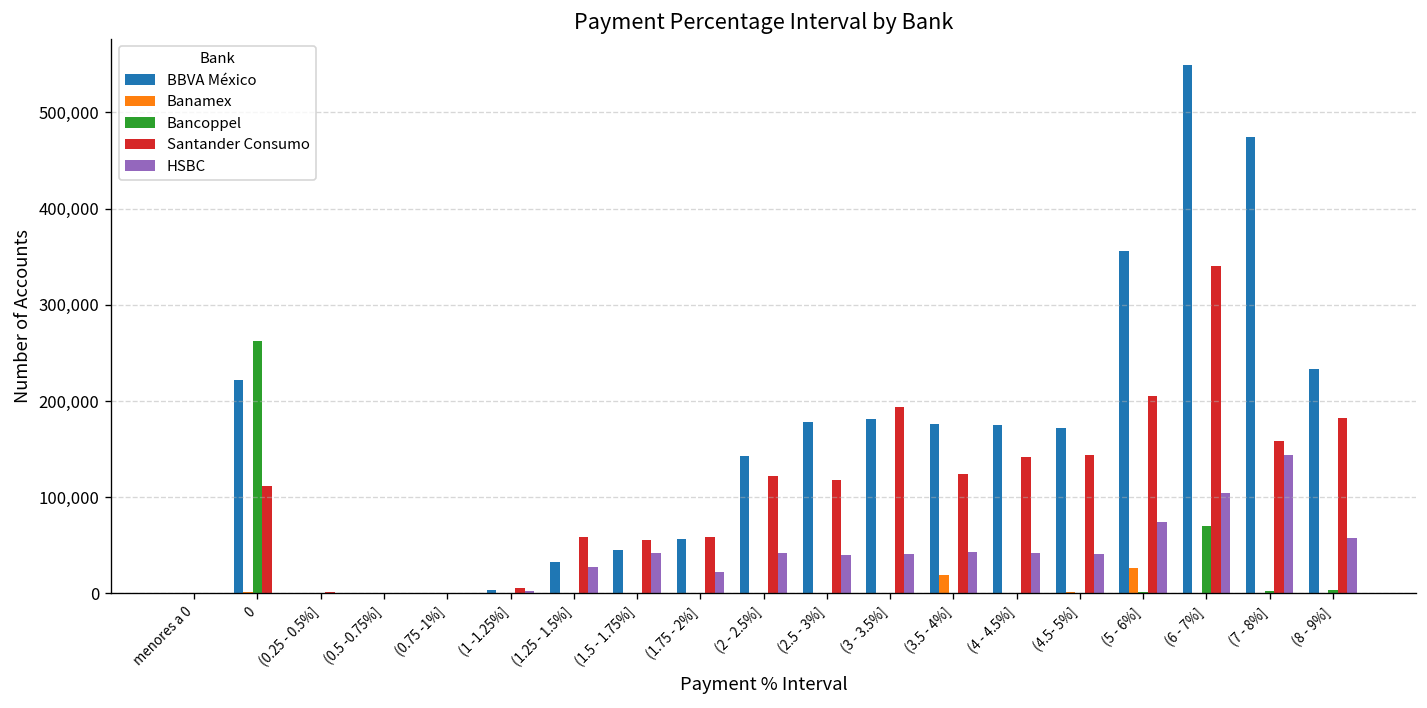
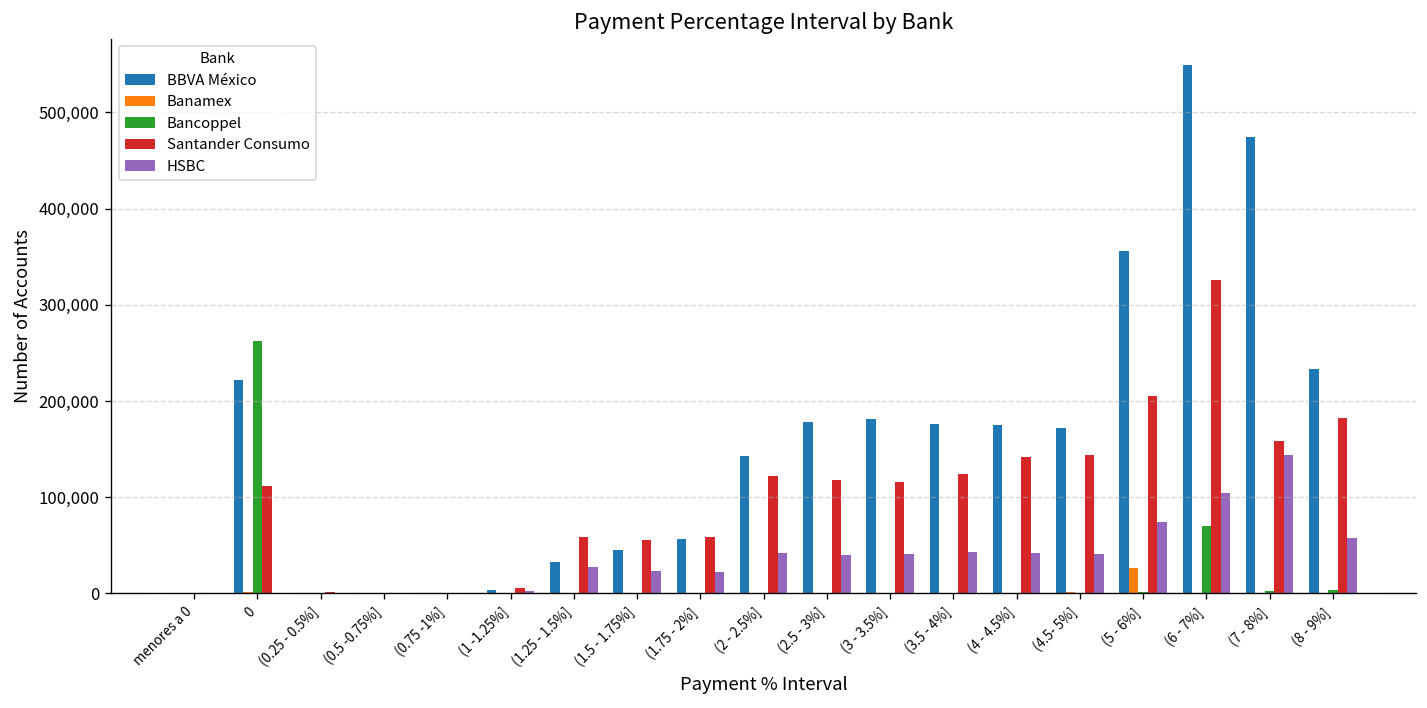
  {
    "BBVA México": {
      "0": "220,000",
      "(1 -1.25%]": "0",
      "(1.25 - 1.5%]": "30,000",
      "(1.5 - 1.75%]": "50,000",
      "(1.75 - 2%]": "60,000",
      "(2 - 2.5%]": "140,000",
      "(2.5 - 3%]": "180,000",
      "(3 - 3.5%]": "180,000",
      "(3.5 - 4%]": "180,000",
      "(4 - 4.5%]": "180,000",
      "(4.5- 5%]": "170,000",
      "(5 - 6%]": "360,000",
      "(6 - 7%]": "550,000",
      "(7 - 8%]": "470,000",
      "(8 - 9%]": "230,000"
    },
    "Banamex": {
      "menores a 0": "0",
-     "(3.5 - 4%]": "20,000",
+     "(3.5 - 4%]": "0",
      "(5 - 6%]": "30,000"
    },
    "Bancoppel": {
      "menores a 0": "0",
      "0": "260,000",
      "(6 - 7%]": "70,000",
      "(8 - 9%]": "0"
    },
    "Santander Consumo": {
      "menores a 0": "0",
      "0": "110,000",
      "(1 -1.25%]": "10,000",
      "(1.25 - 1.5%]": "60,000",
      "(1.5 - 1.75%]": "60,000",
      "(1.75 - 2%]": "60,000",
      "(2 - 2.5%]": "120,000",
      "(2.5 - 3%]": "120,000",
-     "(3 - 3.5%]": "190,000",
+     "(3 - 3.5%]": "120,000",
      "(3.5 - 4%]": "120,000",
      "(4 - 4.5%]": "140,000",
      "(4.5- 5%]": "140,000",
      "(5 - 6%]": "210,000",
-     "(6 - 7%]": "340,000",
+     "(6 - 7%]": "330,000",
      "(7 - 8%]": "160,000",
      "(8 - 9%]": "180,000"
    },
    "HSBC": {
      "menores a 0": "0",
      "(1.25 - 1.5%]": "30,000",
-     "(1.5 - 1.75%]": "40,000",
+     "(1.5 - 1.75%]": "20,000",
      "(1.75 - 2%]": "20,000",
      "(2 - 2.5%]": "40,000",
      "(2.5 - 3%]": "40,000",
      "(3 - 3.5%]": "40,000",
      "(3.5 - 4%]": "40,000",
      "(4 - 4.5%]": "40,000",
      "(4.5- 5%]": "40,000",
      "(5 - 6%]": "70,000",
      "(6 - 7%]": "100,000",
      "(7 - 8%]": "140,000",
      "(8 - 9%]": "60,000"
    }
  }
